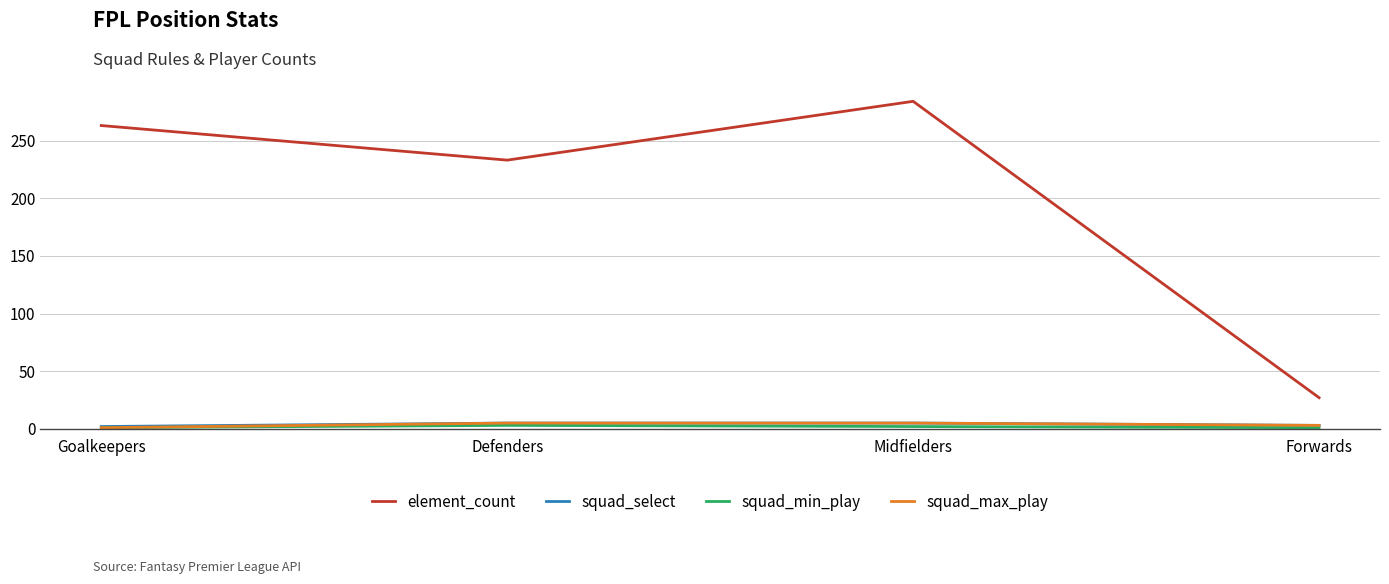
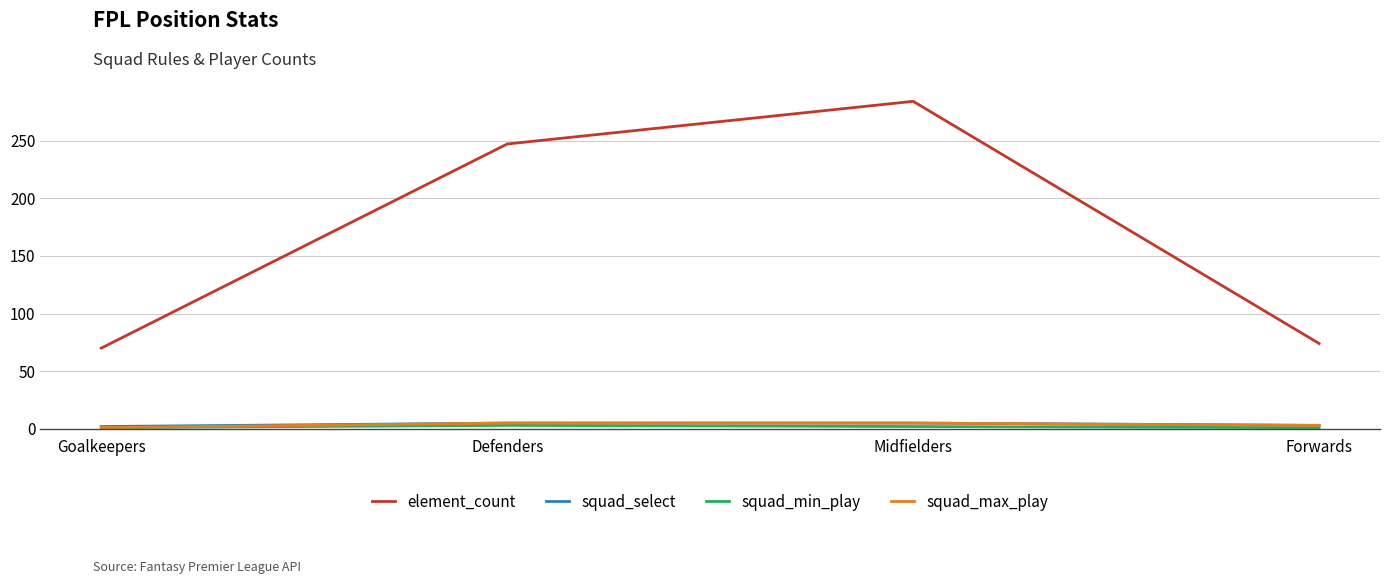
  {
    "element_count": {
-     "Goalkeepers": 263,
-     "Defenders": 233,
+     "Goalkeepers": 70,
+     "Defenders": 247,
      "Midfielders": 284,
-     "Forwards": 27
+     "Forwards": 74
    },
    "squad_min_play": {
      "Midfielders": 2
    }
  }
